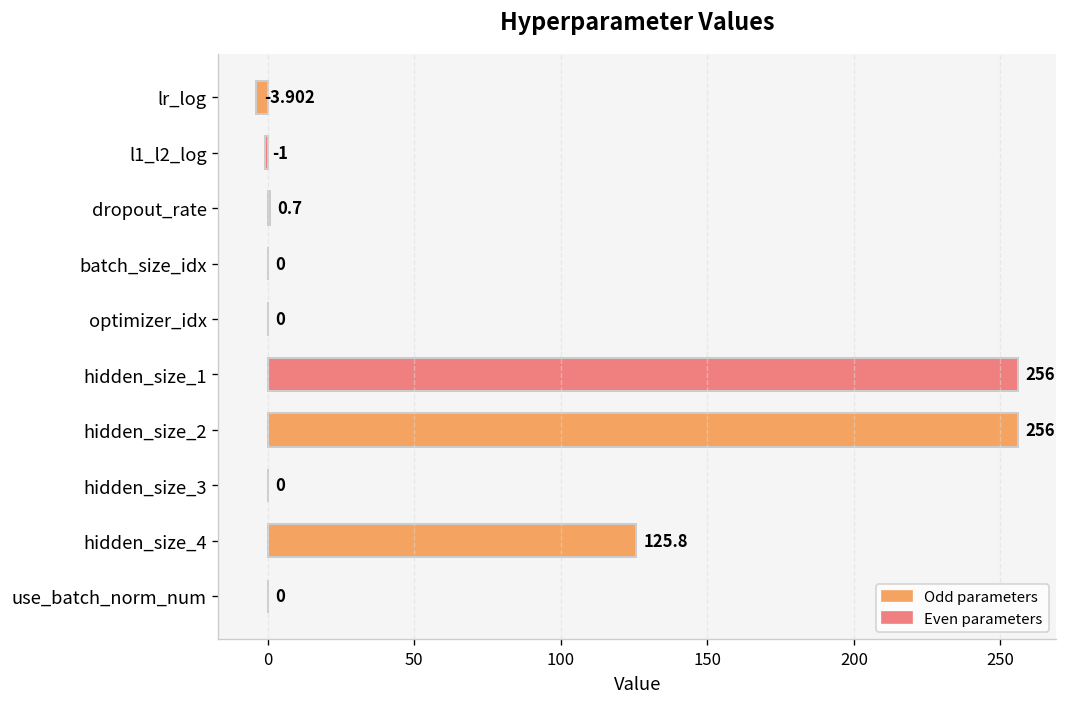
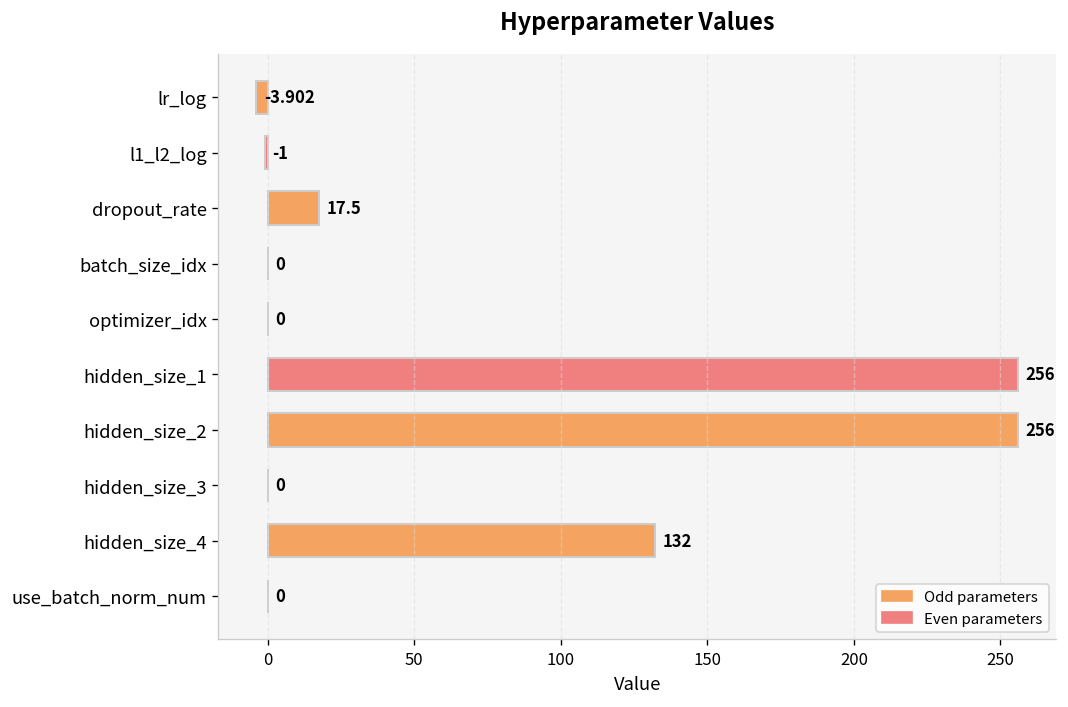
  {
    "lr_log": -3.902,
    "l1_l2_log": -1,
-   "dropout_rate": 0.7,
+   "dropout_rate": 17.5,
    "batch_size_idx": 0,
    "optimizer_idx": 0,
    "hidden_size_1": 256,
    "hidden_size_2": 256,
    "hidden_size_3": 0,
-   "hidden_size_4": 125.8,
+   "hidden_size_4": 132,
    "use_batch_norm_num": 0
  }
